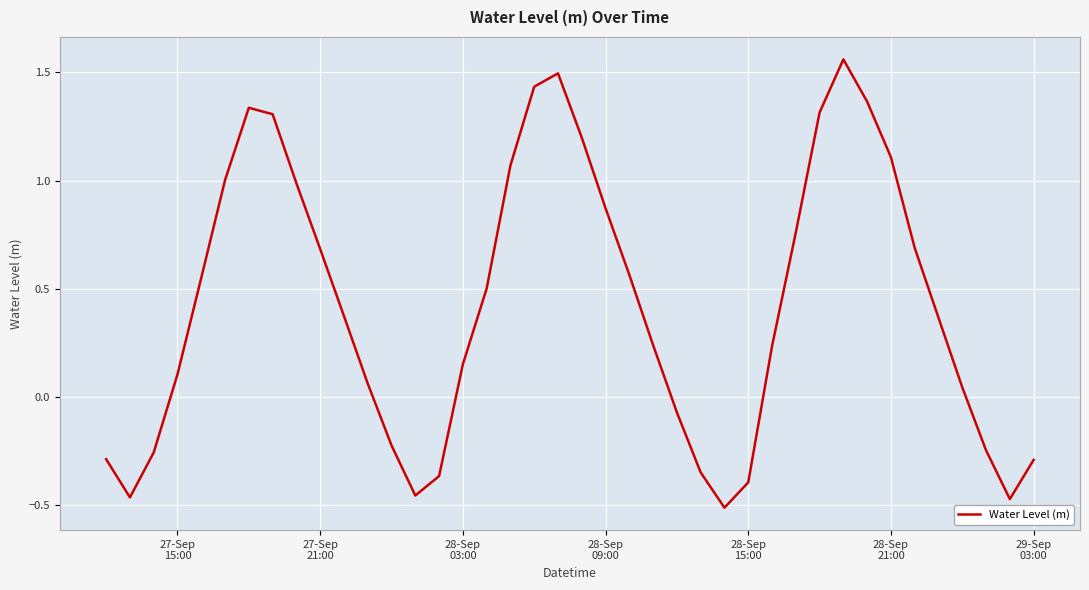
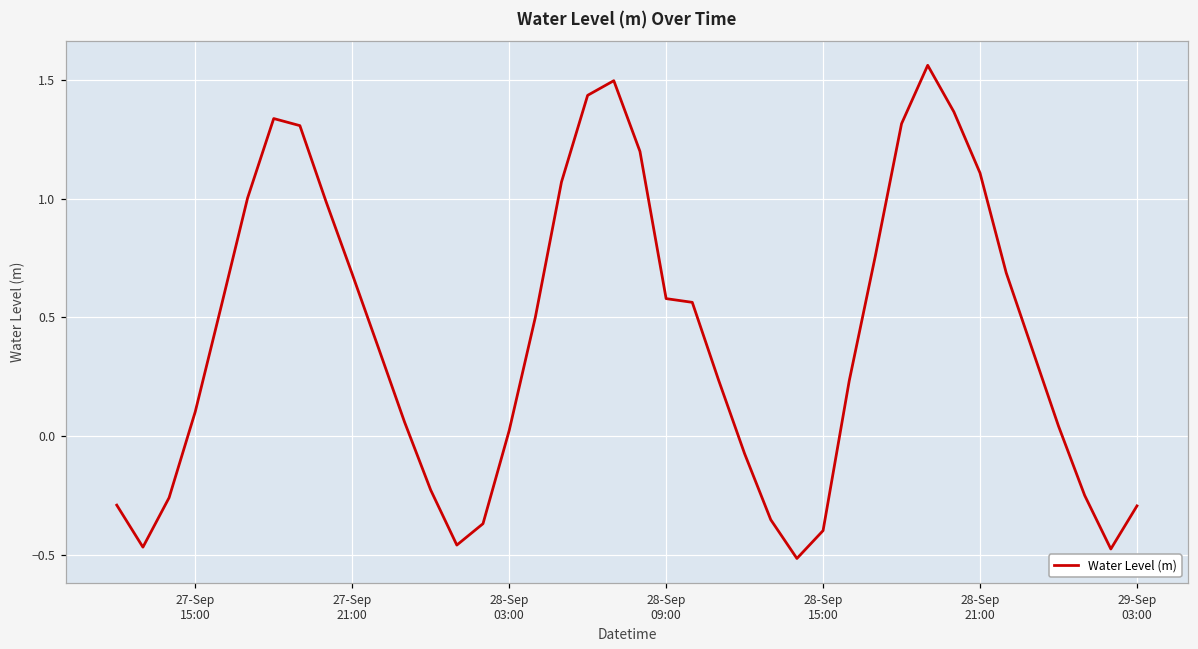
  {
    "27-Sep 15:00": 0.10,
    "27-Sep 21:00": 0.68,
-   "28-Sep 03:00": 0.15,
-   "28-Sep 09:00": 0.87,
+   "28-Sep 03:00": 0.02,
+   "28-Sep 09:00": 0.58,
    "28-Sep 15:00": -0.40,
    "28-Sep 21:00": 1.11,
    "29-Sep 03:00": -0.29
  }
